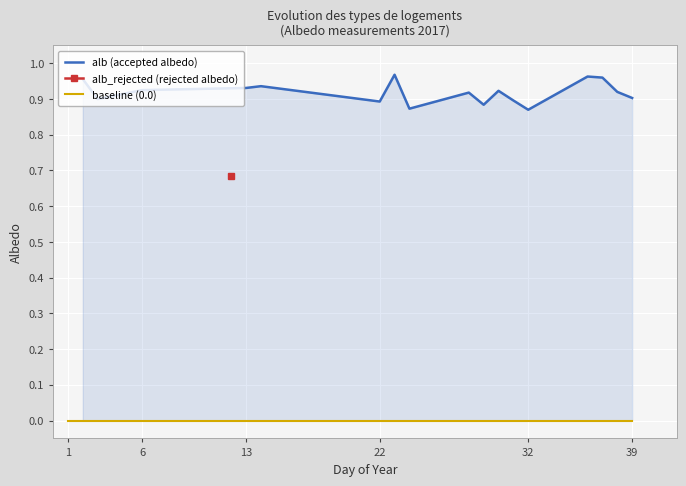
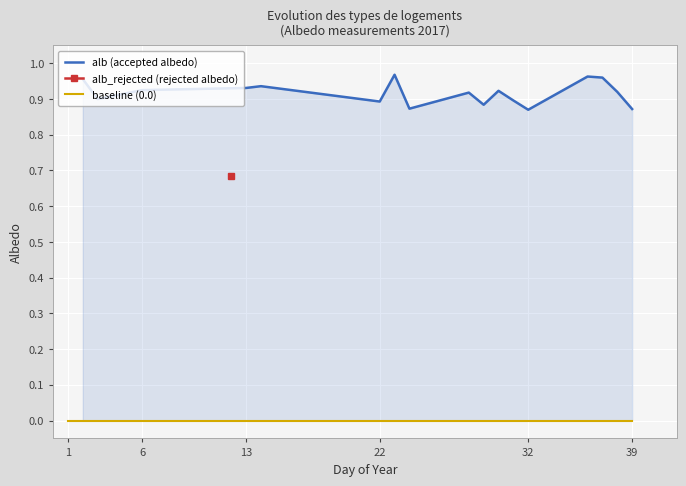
  {
    "alb (accepted albedo)": {
      "13": 0.93,
      "22": 0.89,
      "32": 0.87,
-     "39": 0.90
+     "39": 0.87
    },
    "baseline (0.0)": {
      "1": 0.00,
      "6": 0.00,
      "13": 0.00,
      "22": 0.00,
      "32": 0.00,
      "39": 0.00
    }
  }
